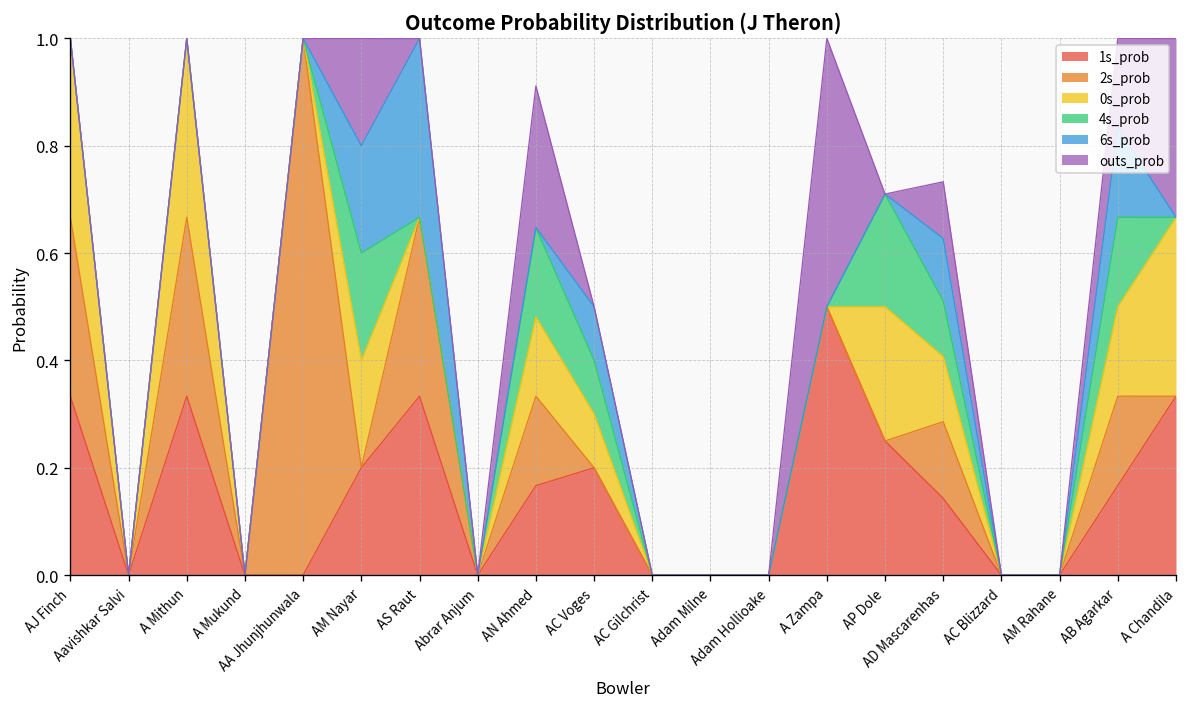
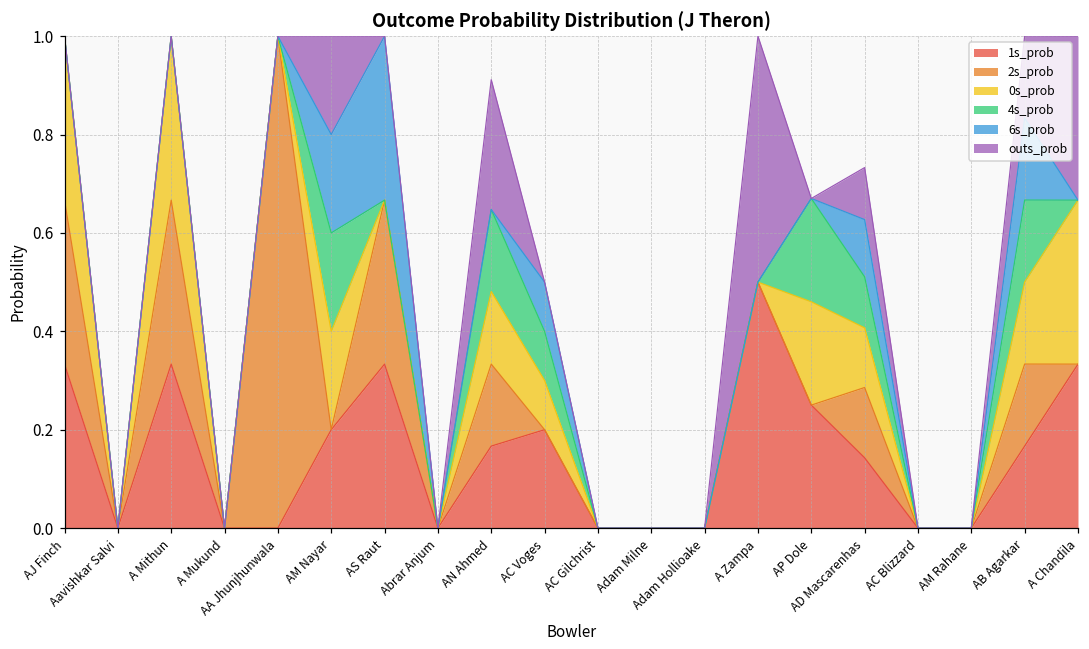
  {
    "0s_prob": {
      "AM Nayar": 0.20,
      "AN Ahmed": 0.15,
      "AC Voges": 0.10,
-     "AP Dole": 0.25,
+     "AP Dole": 0.21,
      "AD Mascarenhas": 0.12,
      "AB Agarkar": 0.17
    },
    "4s_prob": {
      "AM Nayar": 0.20,
      "AC Voges": 0.10,
      "AD Mascarenhas": 0.10,
      "AB Agarkar": 0.17
    },
    "6s_prob": {
      "AM Nayar": 0.20,
      "AD Mascarenhas": 0.12
    },
    "outs_prob": {
      "AM Nayar": 0.20,
      "AN Ahmed": 0.26,
      "A Zampa": 0.50,
      "AD Mascarenhas": 0.11,
      "AB Agarkar": 0.17,
      "A Chandila": 0.33
    }
  }
